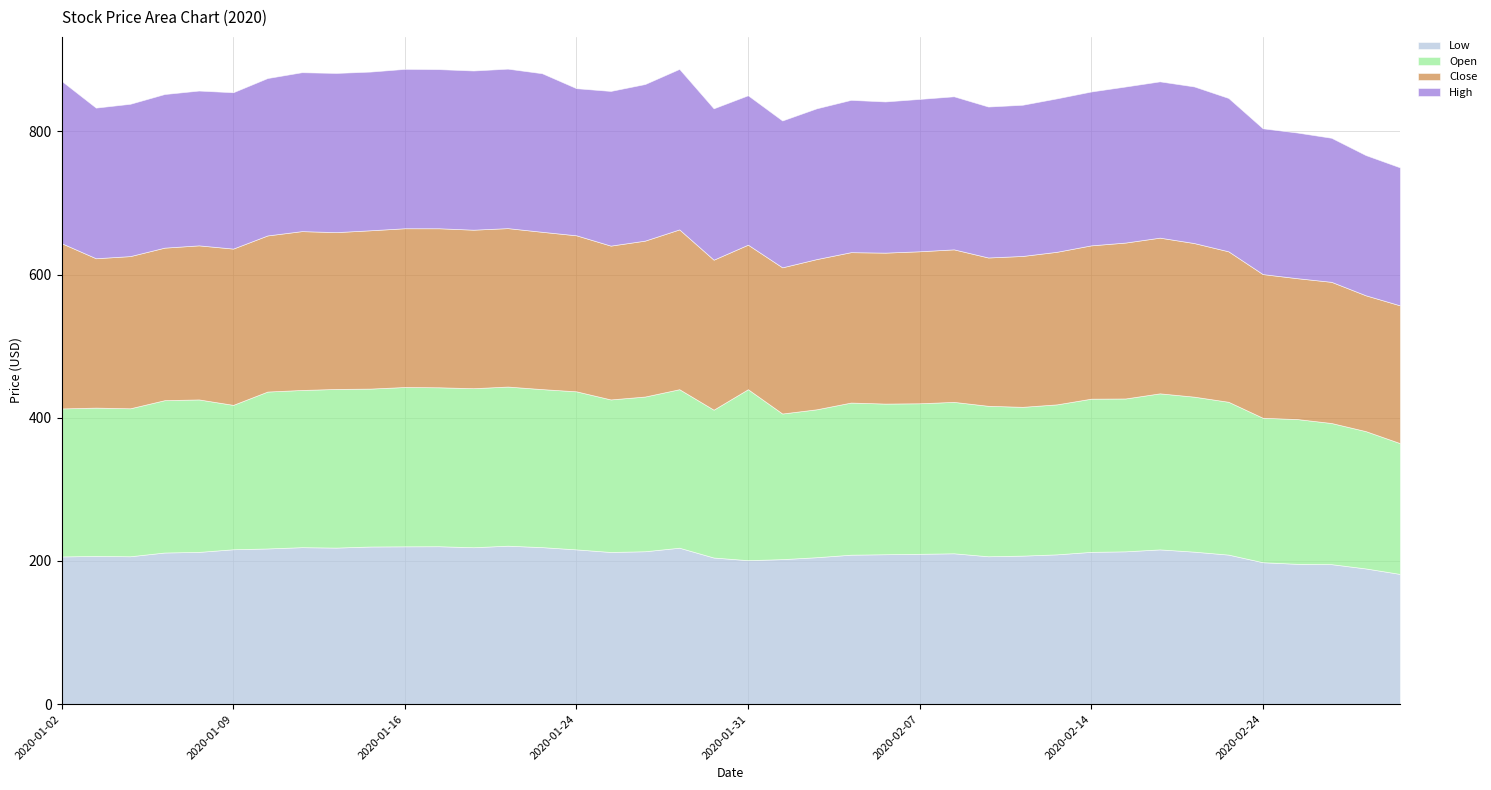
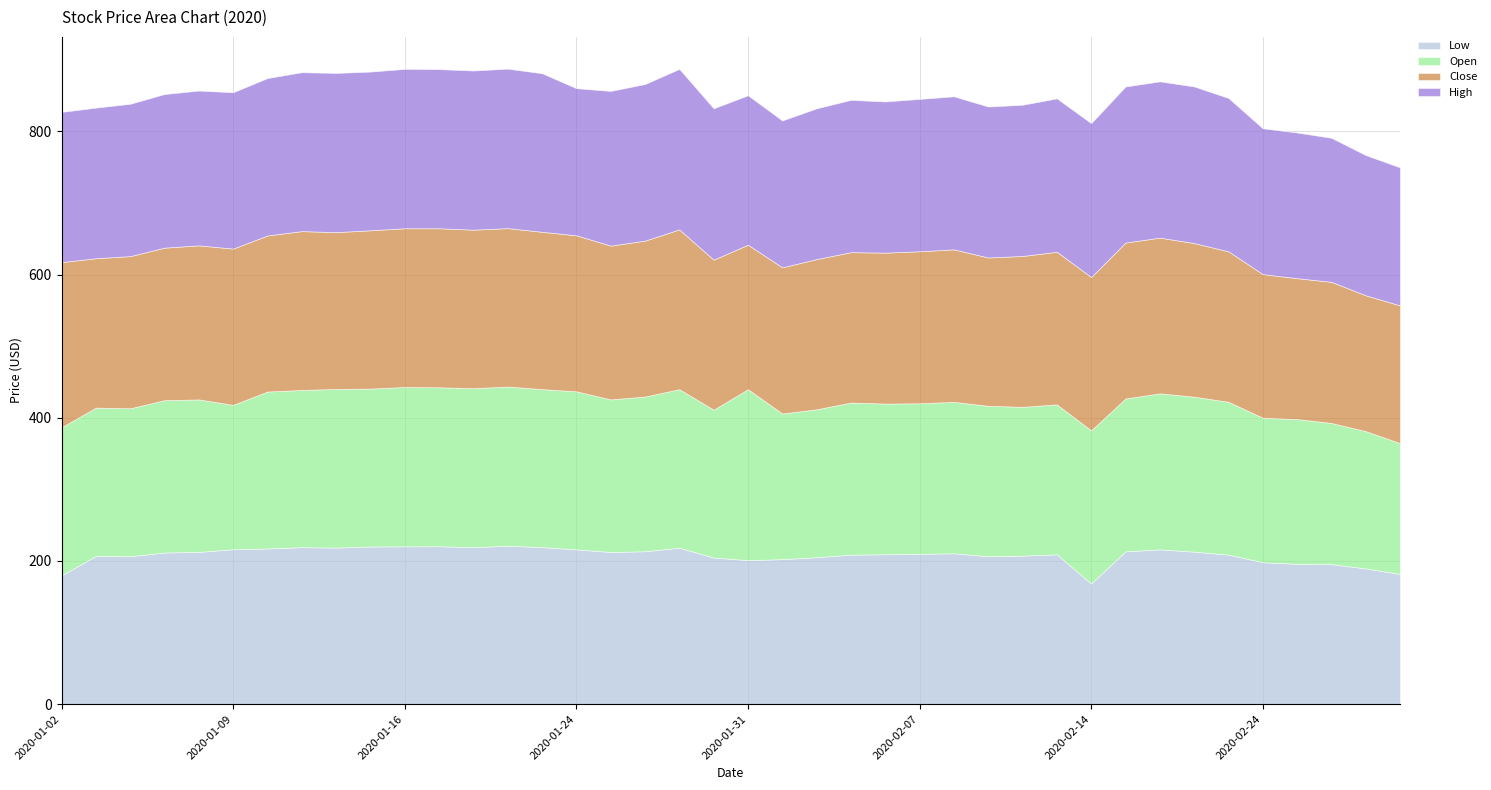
  {
    "Low": {
-     "2020-01-02": 210,
+     "2020-01-02": 180,
      "2020-01-09": 220,
      "2020-01-16": 220,
      "2020-01-24": 220,
      "2020-01-31": 200,
      "2020-02-07": 210,
-     "2020-02-14": 210,
+     "2020-02-14": 170,
      "2020-02-24": 200
    },
    "Open": {
      "2020-01-02": 210,
      "2020-01-09": 200,
      "2020-01-16": 220,
      "2020-01-24": 220,
      "2020-01-31": 240,
      "2020-02-07": 210,
      "2020-02-14": 210,
      "2020-02-24": 200
    },
    "Close": {
      "2020-01-02": 230,
      "2020-01-09": 220,
      "2020-01-16": 220,
      "2020-01-24": 220,
      "2020-01-31": 200,
      "2020-02-07": 210,
      "2020-02-14": 210,
      "2020-02-24": 200
    },
    "High": {
-     "2020-01-02": 230,
+     "2020-01-02": 210,
      "2020-01-09": 220,
      "2020-01-16": 220,
      "2020-01-24": 210,
      "2020-01-31": 210,
      "2020-02-07": 210,
      "2020-02-14": 210,
      "2020-02-24": 200
    }
  }
